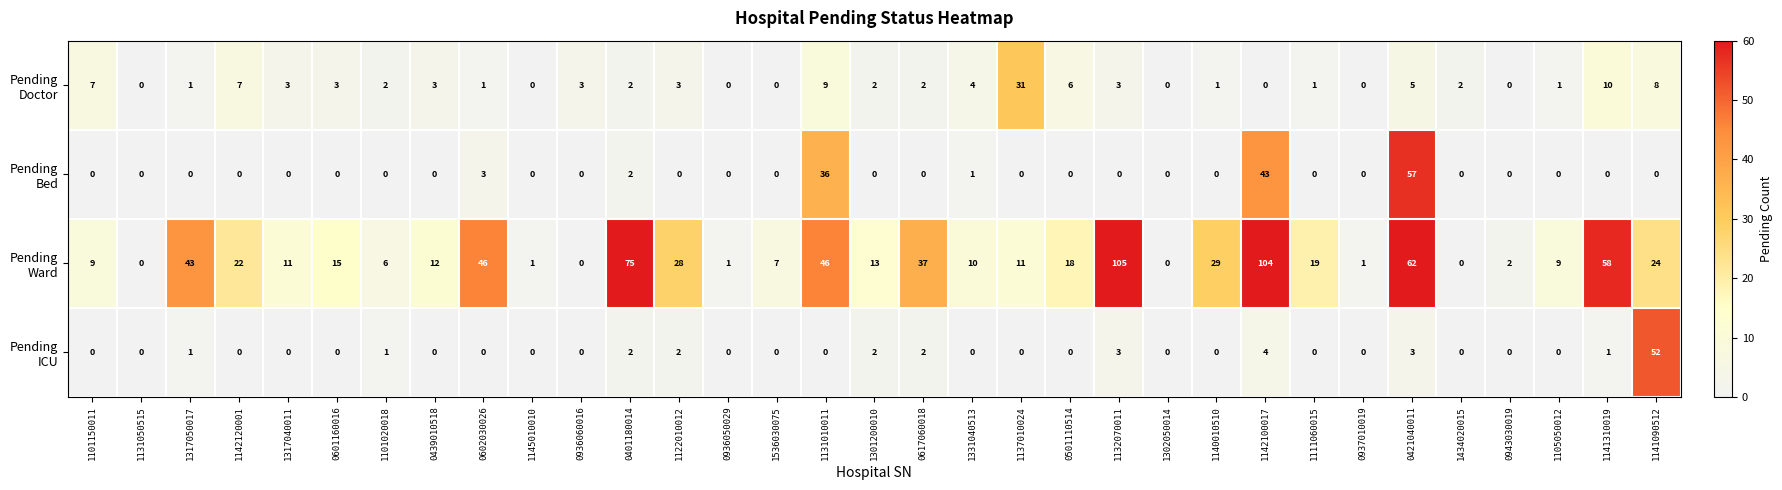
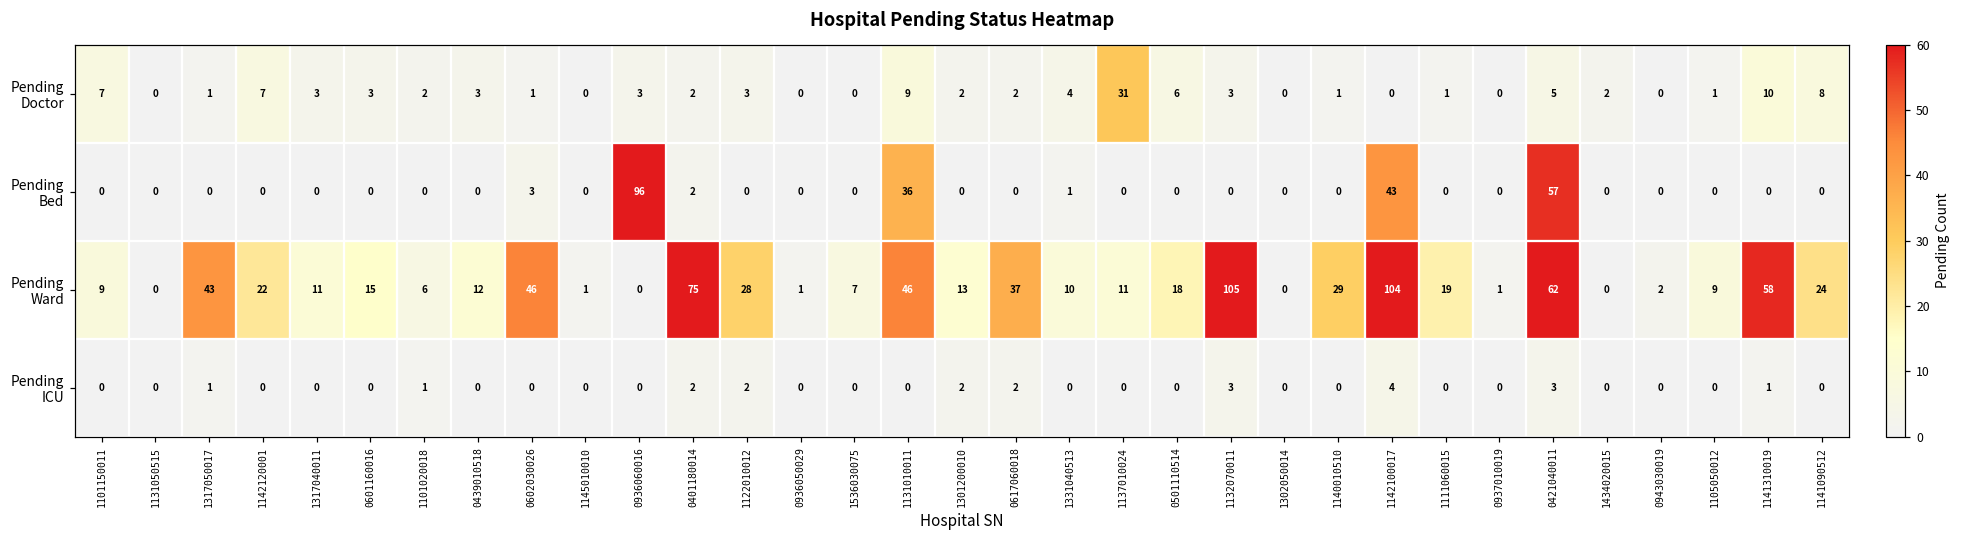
  {
    "Pending Doctor": {
      "1101150011": 7,
      "1131050515": 0,
      "1317050017": 1,
      "1142120001": 7,
      "1317040011": 3,
      "0601160016": 3,
      "1101020018": 2,
      "0439010518": 3,
      "0602030026": 1,
      "1145010010": 0,
      "0936060016": 3,
      "0401180014": 2,
      "1122010012": 3,
      "0936050029": 0,
      "1536030075": 0,
      "1131010011": 9,
      "1301200010": 2,
      "0617060018": 2,
      "1331040513": 4,
      "1137010024": 31,
      "0501110514": 6,
      "1132070011": 3,
      "1302050014": 0,
      "1140010510": 1,
      "1142100017": 0,
      "1111060015": 1,
      "0937010019": 0,
      "0421040011": 5,
      "1434020015": 2,
      "0943030019": 0,
      "1105050012": 1,
      "1141310019": 10,
      "1141090512": 8
    },
    "Pending Bed": {
      "1101150011": 0,
      "1131050515": 0,
      "1317050017": 0,
      "1142120001": 0,
      "1317040011": 0,
      "0601160016": 0,
      "1101020018": 0,
      "0439010518": 0,
      "0602030026": 3,
      "1145010010": 0,
-     "0936060016": 0,
+     "0936060016": 96,
      "0401180014": 2,
      "1122010012": 0,
      "0936050029": 0,
      "1536030075": 0,
      "1131010011": 36,
      "1301200010": 0,
      "0617060018": 0,
      "1331040513": 1,
      "1137010024": 0,
      "0501110514": 0,
      "1132070011": 0,
      "1302050014": 0,
      "1140010510": 0,
      "1142100017": 43,
      "1111060015": 0,
      "0937010019": 0,
      "0421040011": 57,
      "1434020015": 0,
      "0943030019": 0,
      "1105050012": 0,
      "1141310019": 0,
      "1141090512": 0
    },
    "Pending Ward": {
      "1101150011": 9,
      "1131050515": 0,
      "1317050017": 43,
      "1142120001": 22,
      "1317040011": 11,
      "0601160016": 15,
      "1101020018": 6,
      "0439010518": 12,
      "0602030026": 46,
      "1145010010": 1,
      "0936060016": 0,
      "0401180014": 75,
      "1122010012": 28,
      "0936050029": 1,
      "1536030075": 7,
      "1131010011": 46,
      "1301200010": 13,
      "0617060018": 37,
      "1331040513": 10,
      "1137010024": 11,
      "0501110514": 18,
      "1132070011": 105,
      "1302050014": 0,
      "1140010510": 29,
      "1142100017": 104,
      "1111060015": 19,
      "0937010019": 1,
      "0421040011": 62,
      "1434020015": 0,
      "0943030019": 2,
      "1105050012": 9,
      "1141310019": 58,
      "1141090512": 24
    },
    "Pending ICU": {
      "1101150011": 0,
      "1131050515": 0,
      "1317050017": 1,
      "1142120001": 0,
      "1317040011": 0,
      "0601160016": 0,
      "1101020018": 1,
      "0439010518": 0,
      "0602030026": 0,
      "1145010010": 0,
      "0936060016": 0,
      "0401180014": 2,
      "1122010012": 2,
      "0936050029": 0,
      "1536030075": 0,
      "1131010011": 0,
      "1301200010": 2,
      "0617060018": 2,
      "1331040513": 0,
      "1137010024": 0,
      "0501110514": 0,
      "1132070011": 3,
      "1302050014": 0,
      "1140010510": 0,
      "1142100017": 4,
      "1111060015": 0,
      "0937010019": 0,
      "0421040011": 3,
      "1434020015": 0,
      "0943030019": 0,
      "1105050012": 0,
      "1141310019": 1,
-     "1141090512": 52
+     "1141090512": 0
    }
  }
